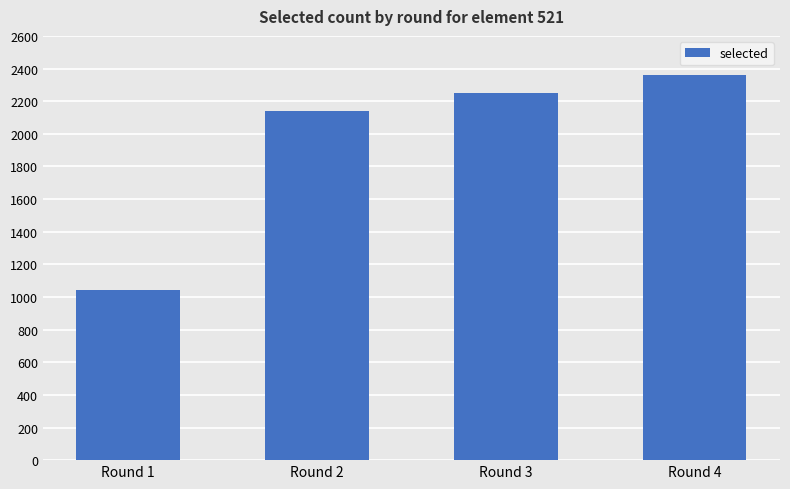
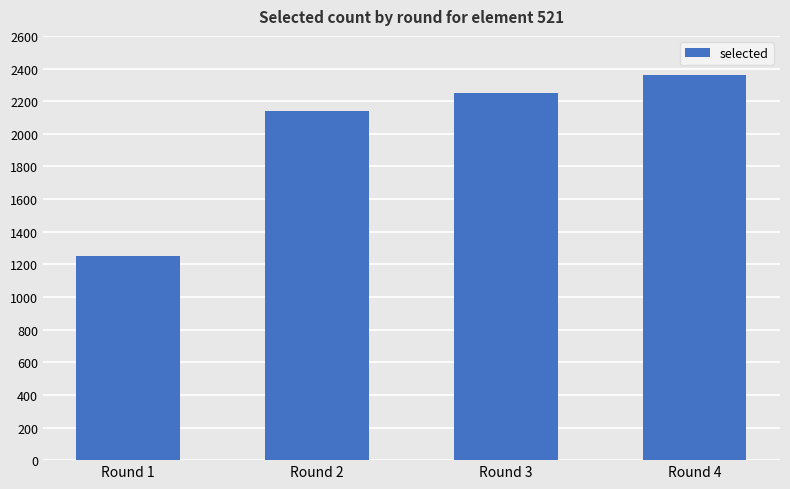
  {
-   "Round 1": 1040,
+   "Round 1": 1250,
    "Round 2": 2140,
    "Round 3": 2250,
    "Round 4": 2360
  }
